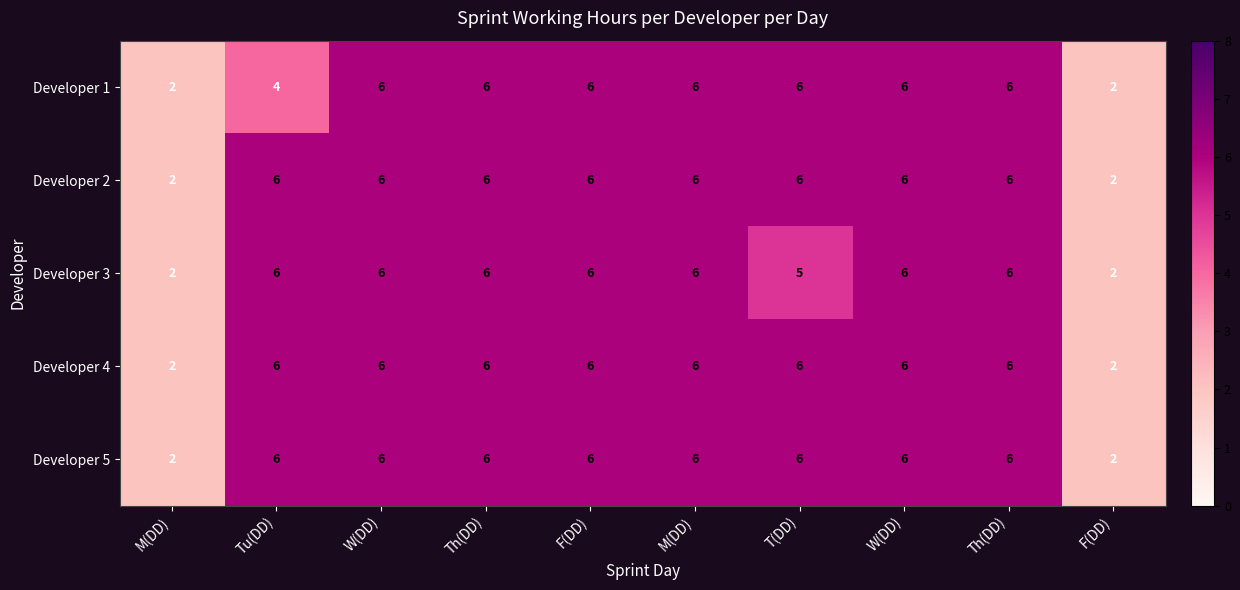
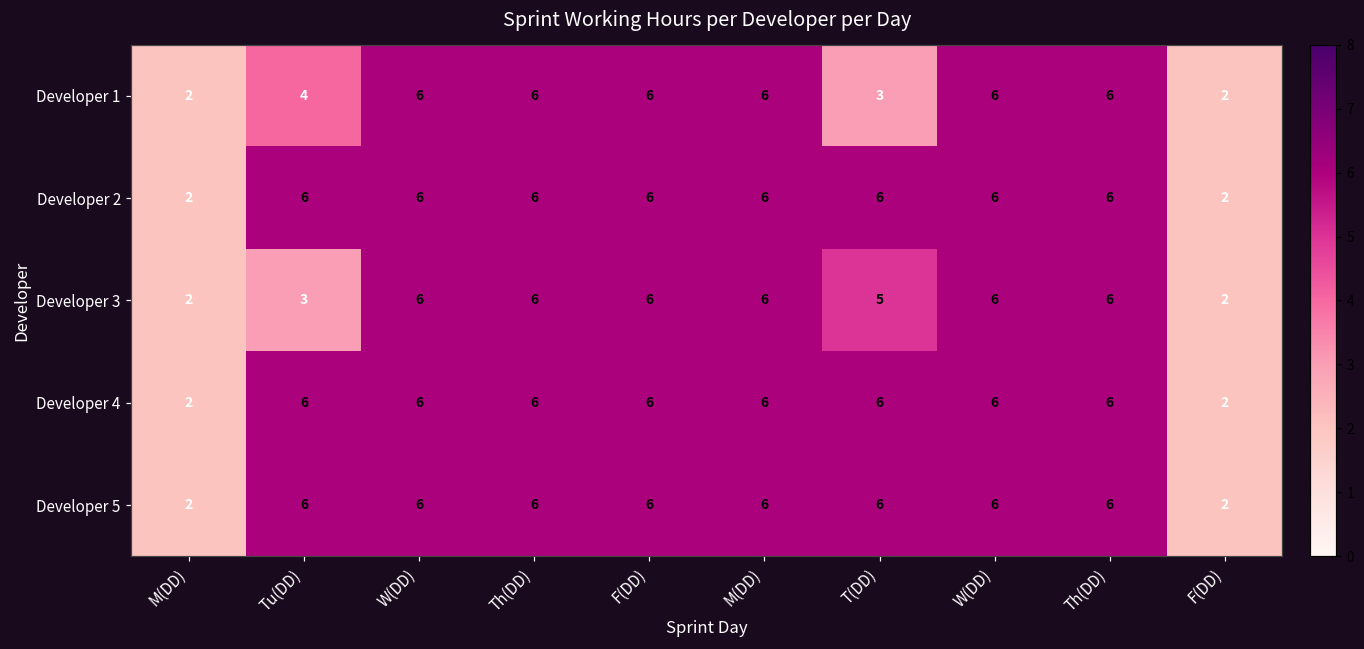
  {
    "Developer 1": {
      "Tu(DD)": 4,
-     "T(DD)": 6
+     "T(DD)": 3
    },
    "Developer 2": {
      "Tu(DD)": 6,
      "T(DD)": 6
    },
    "Developer 3": {
-     "Tu(DD)": 6,
+     "Tu(DD)": 3,
      "T(DD)": 5
    },
    "Developer 4": {
      "Tu(DD)": 6,
      "T(DD)": 6
    },
    "Developer 5": {
      "Tu(DD)": 6,
      "T(DD)": 6
    }
  }
